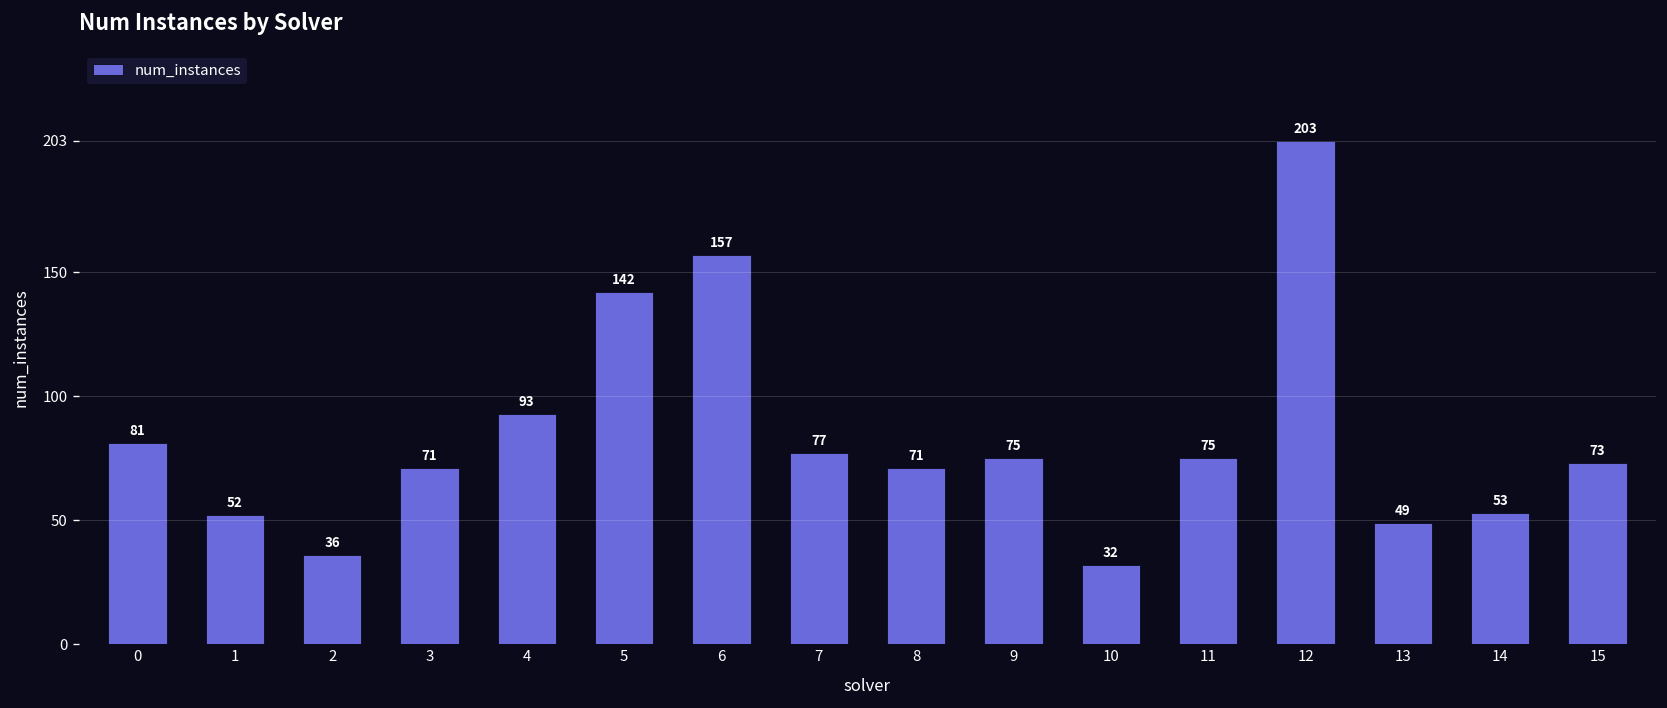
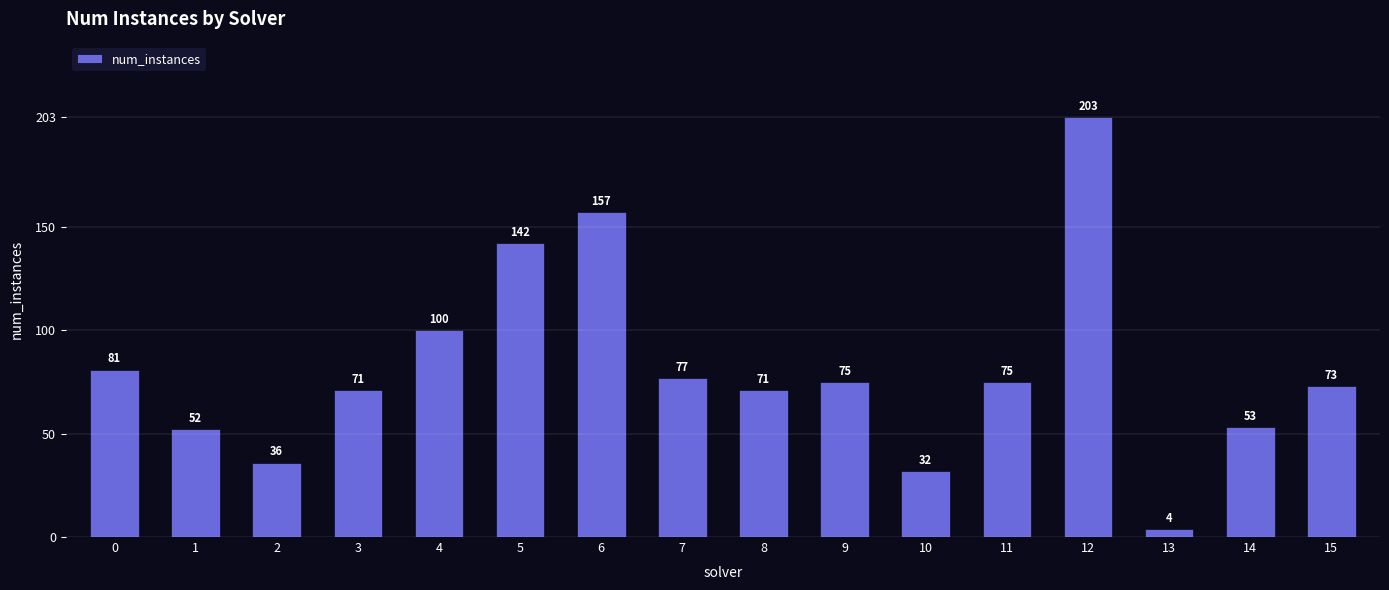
  {
    "0": 81,
    "1": 52,
    "2": 36,
    "3": 71,
-   "4": 93,
+   "4": 100,
    "5": 142,
    "6": 157,
    "7": 77,
    "8": 71,
    "9": 75,
    "10": 32,
    "11": 75,
    "12": 203,
-   "13": 49,
+   "13": 4,
    "14": 53,
    "15": 73
  }
